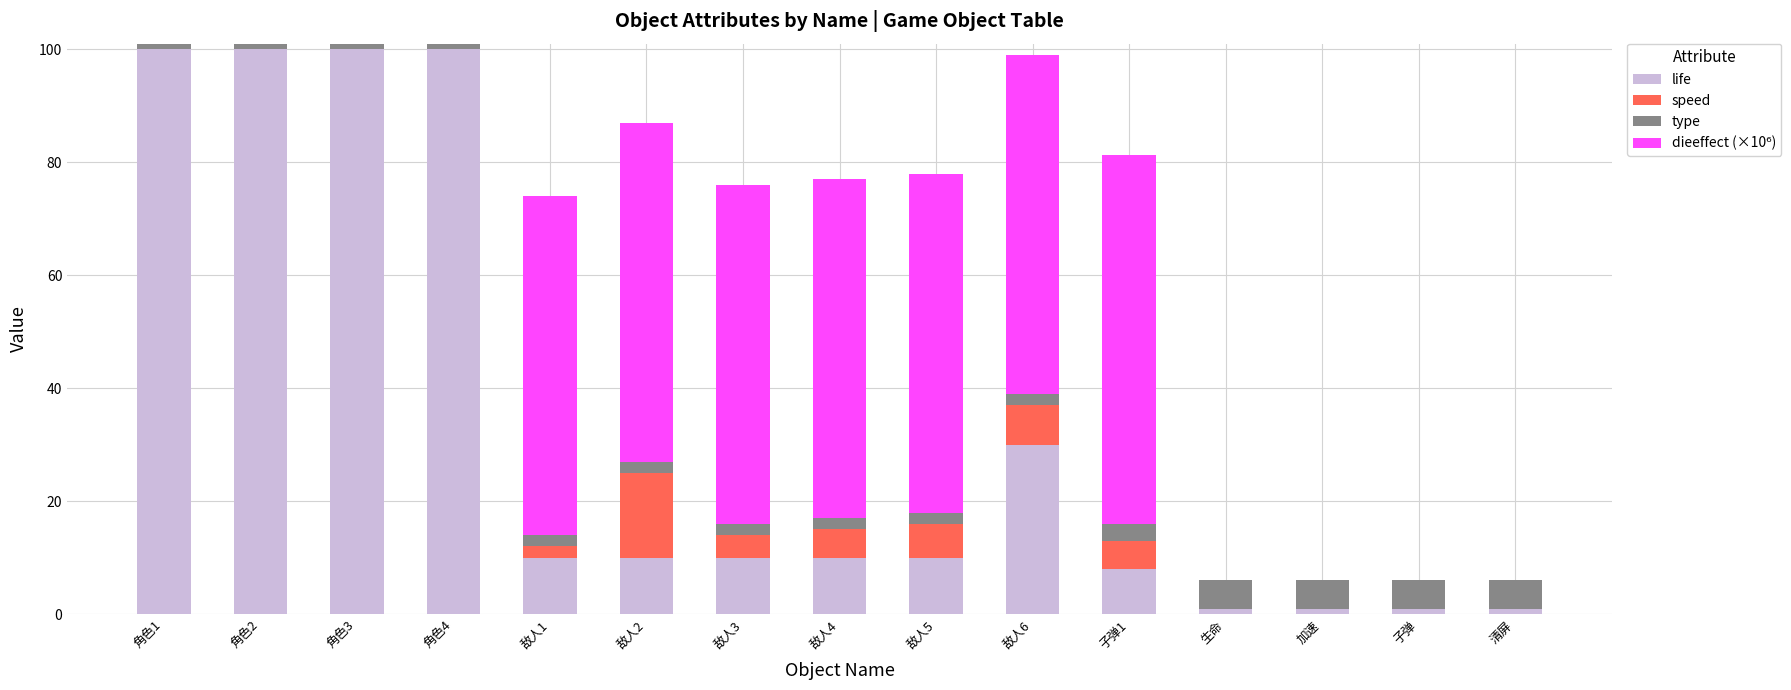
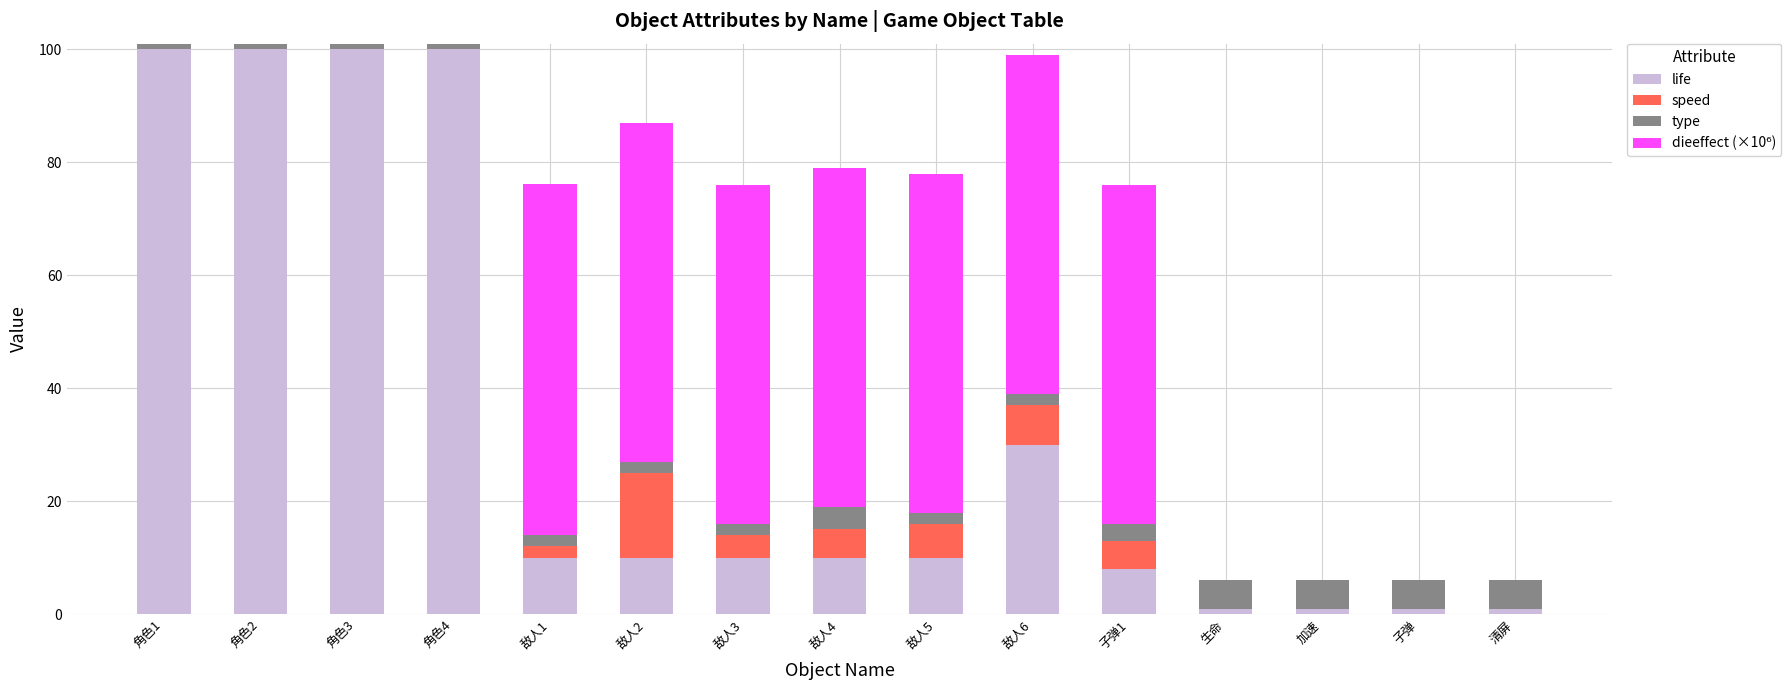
  {
    "life": {
      "角色1": 100,
      "角色2": 100,
      "角色3": 100,
      "角色4": 100,
      "敌人1": 10,
      "敌人2": 10,
      "敌人3": 10,
      "敌人4": 10,
      "敌人5": 10,
      "敌人6": 30,
      "子弹1": 8,
      "生命": 1,
      "加速": 1,
      "子弹": 1,
      "清屏": 1
    },
    "speed": {
      "角色1": 0,
      "角色2": 0,
      "角色3": 0,
      "角色4": 0,
      "敌人1": 2,
      "敌人2": 15,
      "敌人3": 4,
      "敌人4": 5,
      "敌人5": 6,
      "敌人6": 7,
      "子弹1": 5,
      "生命": 0,
      "加速": 0,
      "子弹": 0,
      "清屏": 0
    },
    "type": {
      "角色1": 1,
      "角色2": 1,
      "角色3": 1,
      "角色4": 1,
      "敌人1": 2,
      "敌人2": 2,
      "敌人3": 2,
-     "敌人4": 2,
+     "敌人4": 4,
      "敌人5": 2,
      "敌人6": 2,
      "子弹1": 3,
      "生命": 5,
      "加速": 5,
      "子弹": 5,
      "清屏": 5
    },
    "dieeffect (×10⁶)": {
      "角色1": 0,
      "角色2": 0,
      "角色3": 0,
      "角色4": 0,
-     "敌人1": 60,
+     "敌人1": 62,
      "敌人2": 60,
      "敌人3": 60,
      "敌人4": 60,
      "敌人5": 60,
      "敌人6": 60,
-     "子弹1": 65,
+     "子弹1": 60,
      "生命": 0,
      "加速": 0,
      "子弹": 0,
      "清屏": 0
    }
  }
